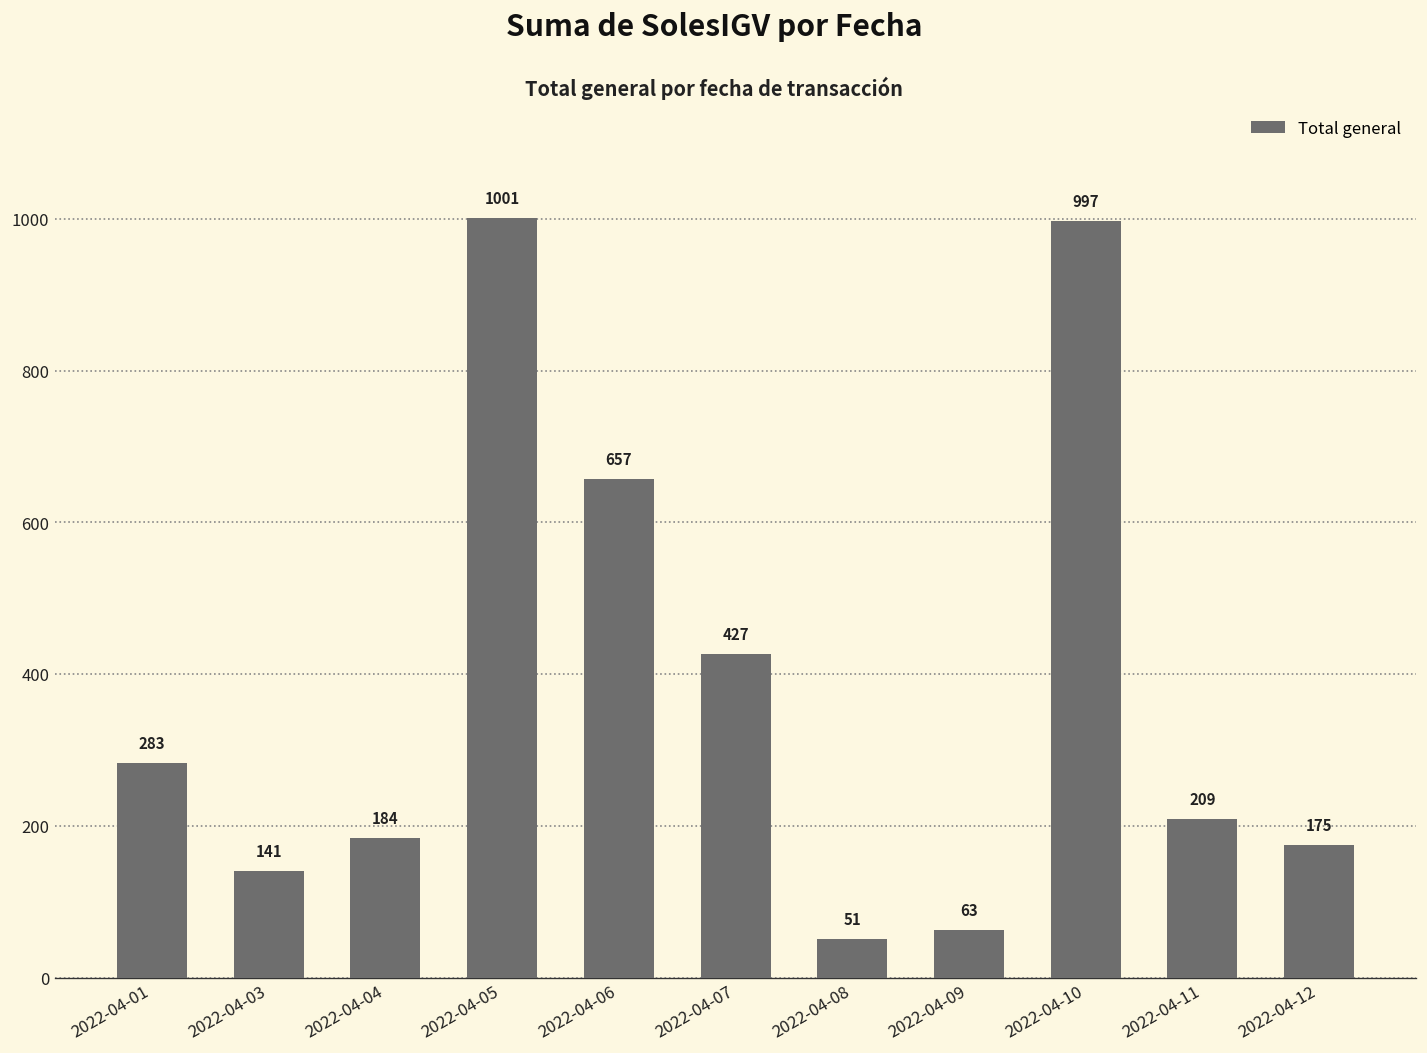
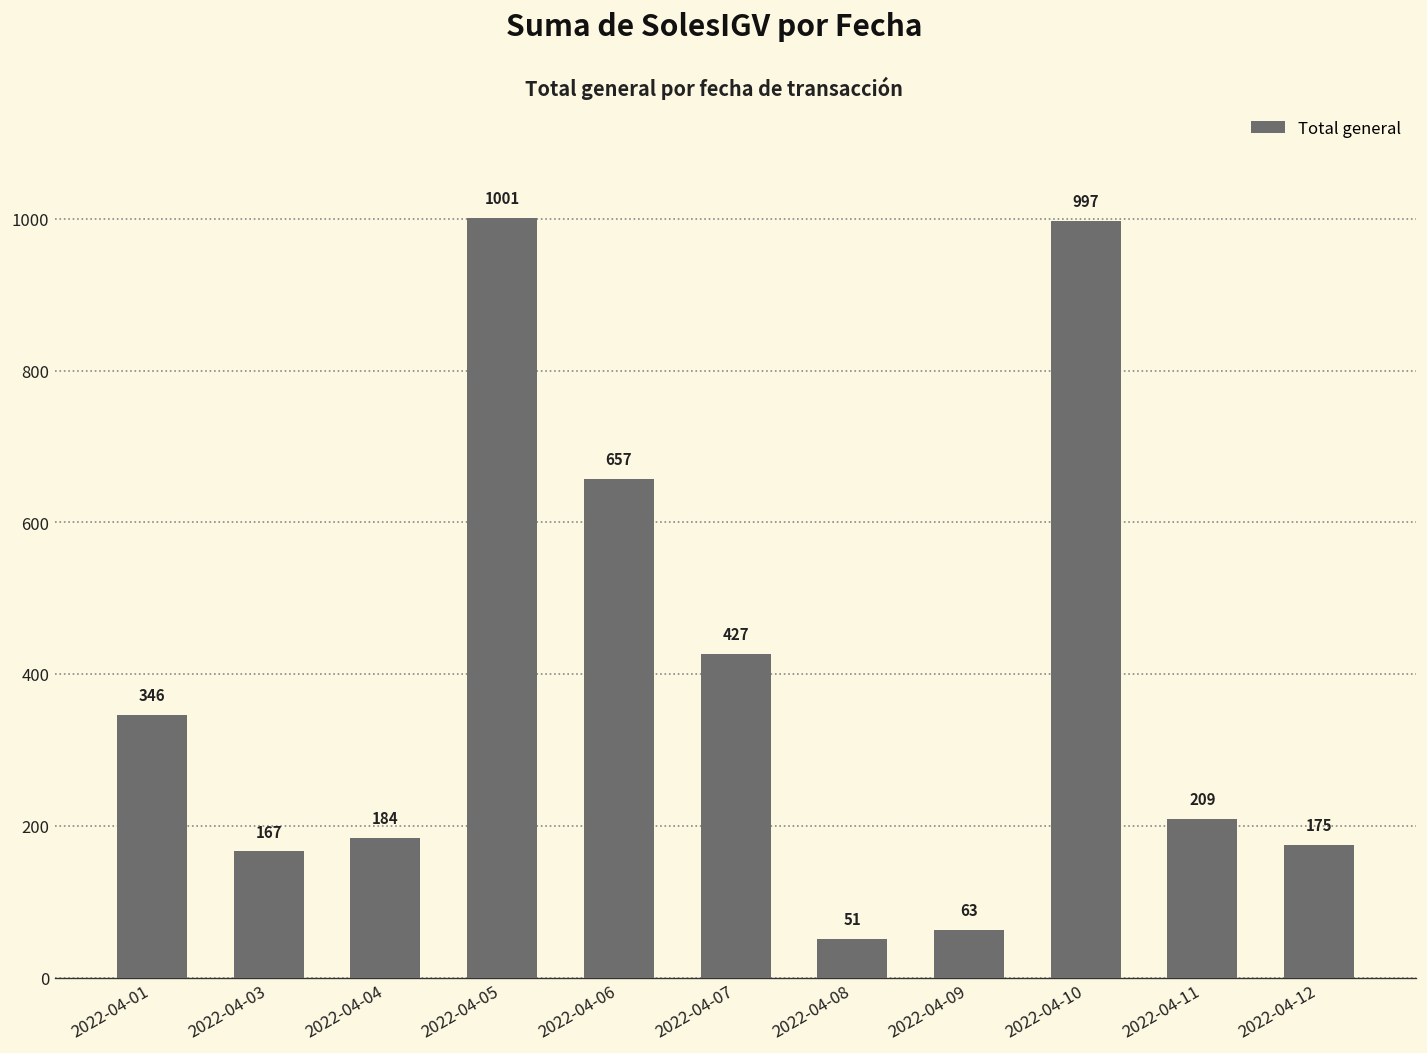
  {
-   "2022-04-01": 283,
-   "2022-04-03": 141,
+   "2022-04-01": 346,
+   "2022-04-03": 167,
    "2022-04-04": 184,
    "2022-04-05": 1001,
    "2022-04-06": 657,
    "2022-04-07": 427,
    "2022-04-08": 51,
    "2022-04-09": 63,
    "2022-04-10": 997,
    "2022-04-11": 209,
    "2022-04-12": 175
  }
